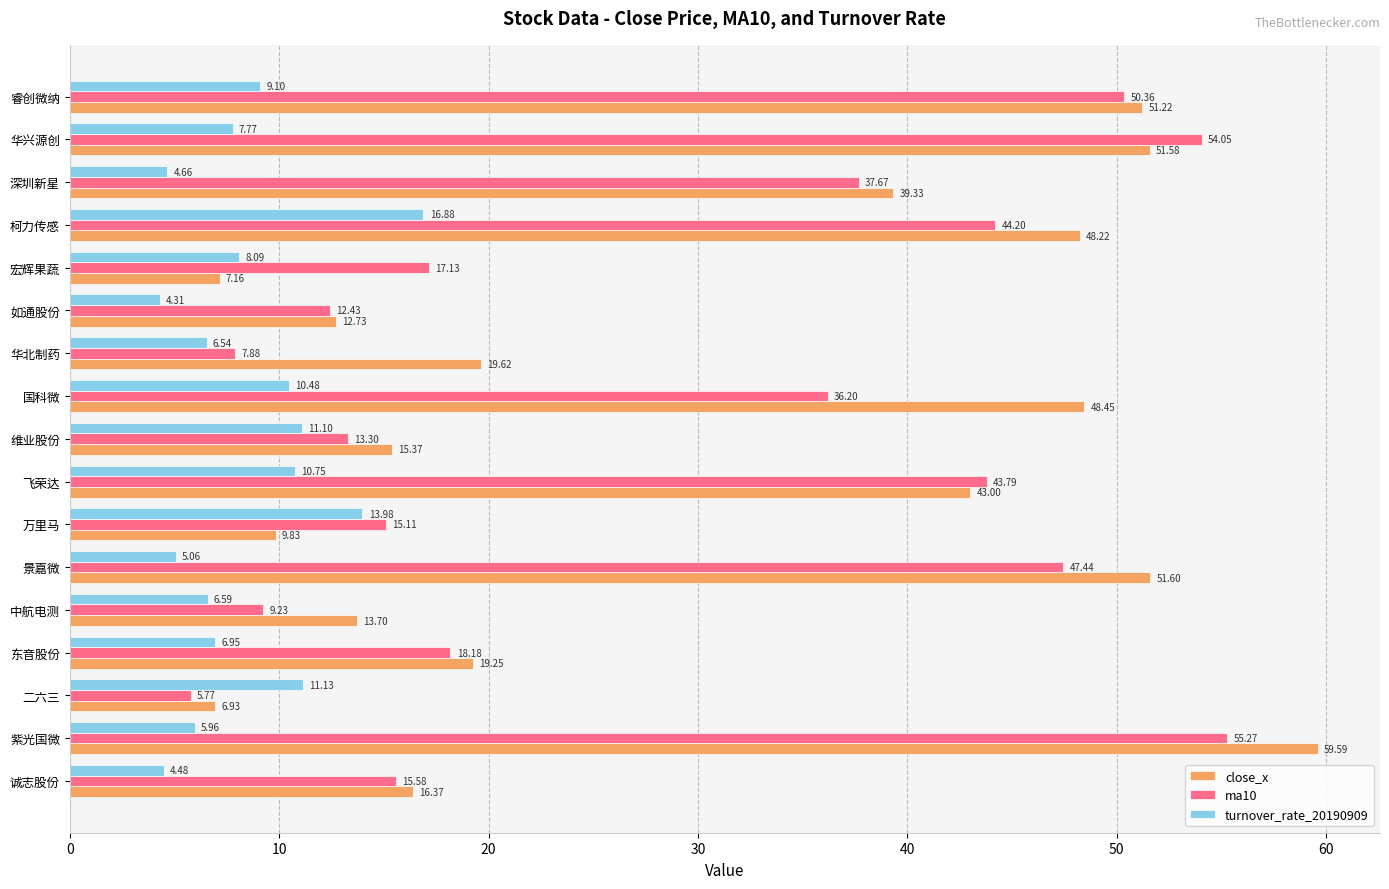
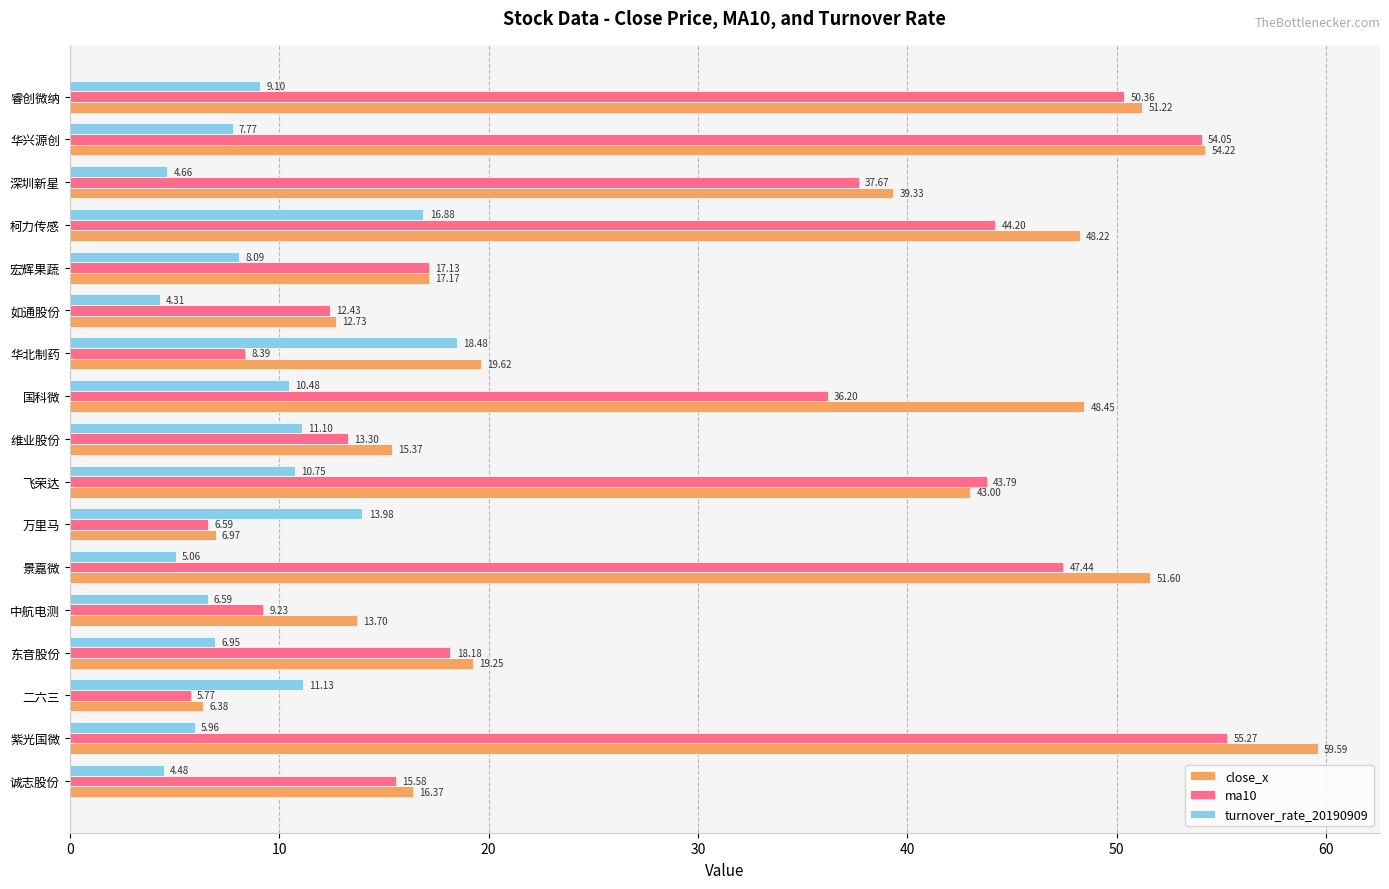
  {
    "close_x": {
      "睿创微纳": 51.22,
-     "华兴源创": 51.58,
+     "华兴源创": 54.22,
      "深圳新星": 39.33,
      "柯力传感": 48.22,
-     "宏辉果蔬": 7.16,
+     "宏辉果蔬": 17.17,
      "如通股份": 12.73,
      "华北制药": 19.62,
      "国科微": 48.45,
      "维业股份": 15.37,
      "飞荣达": 43.00,
-     "万里马": 9.83,
+     "万里马": 6.97,
      "景嘉微": 51.60,
      "中航电测": 13.70,
      "东音股份": 19.25,
-     "二六三": 6.93,
+     "二六三": 6.38,
      "紫光国微": 59.59,
      "诚志股份": 16.37
    },
    "ma10": {
      "睿创微纳": 50.36,
      "华兴源创": 54.05,
      "深圳新星": 37.67,
      "柯力传感": 44.20,
      "宏辉果蔬": 17.13,
      "如通股份": 12.43,
-     "华北制药": 7.88,
+     "华北制药": 8.39,
      "国科微": 36.20,
      "维业股份": 13.30,
      "飞荣达": 43.79,
-     "万里马": 15.11,
+     "万里马": 6.59,
      "景嘉微": 47.44,
      "中航电测": 9.23,
      "东音股份": 18.18,
      "二六三": 5.77,
      "紫光国微": 55.27,
      "诚志股份": 15.58
    },
    "turnover_rate_20190909": {
      "睿创微纳": 9.10,
      "华兴源创": 7.77,
      "深圳新星": 4.66,
      "柯力传感": 16.88,
      "宏辉果蔬": 8.09,
      "如通股份": 4.31,
-     "华北制药": 6.54,
+     "华北制药": 18.48,
      "国科微": 10.48,
      "维业股份": 11.10,
      "飞荣达": 10.75,
      "万里马": 13.98,
      "景嘉微": 5.06,
      "中航电测": 6.59,
      "东音股份": 6.95,
      "二六三": 11.13,
      "紫光国微": 5.96,
      "诚志股份": 4.48
    }
  }
